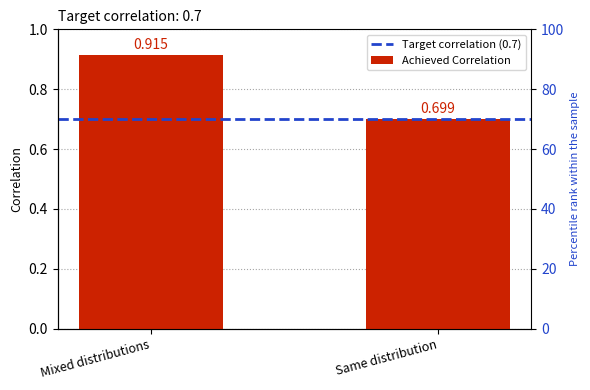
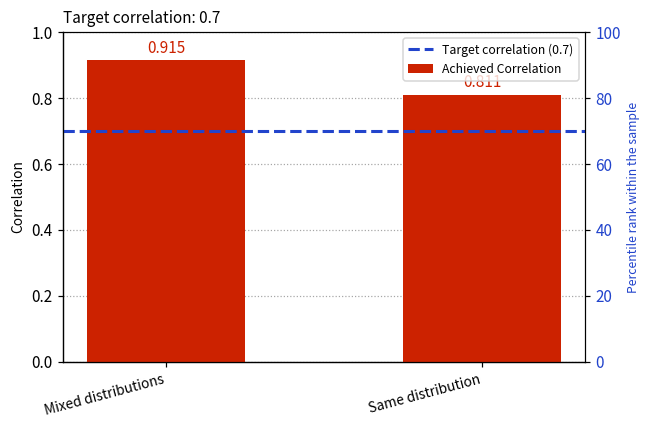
  {
    "Mixed distributions": 0.915,
-   "Same distribution": 0.699
+   "Same distribution": 0.811
  }
